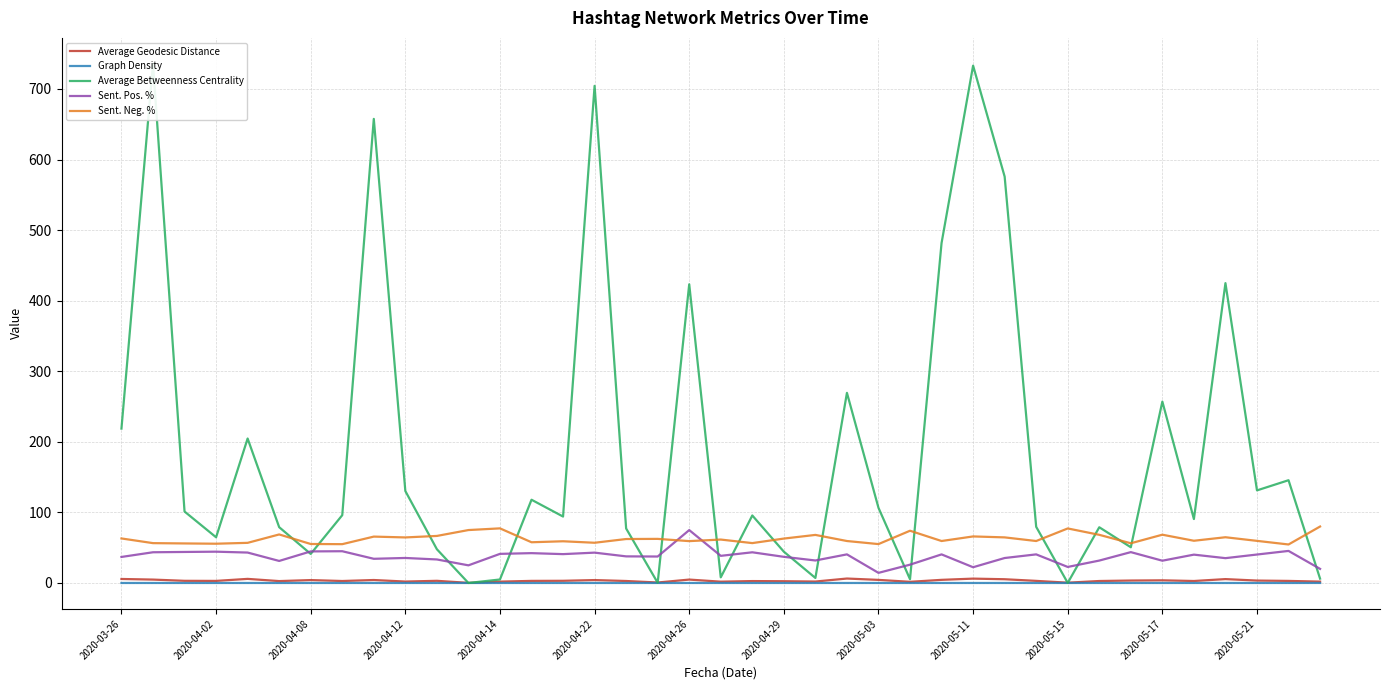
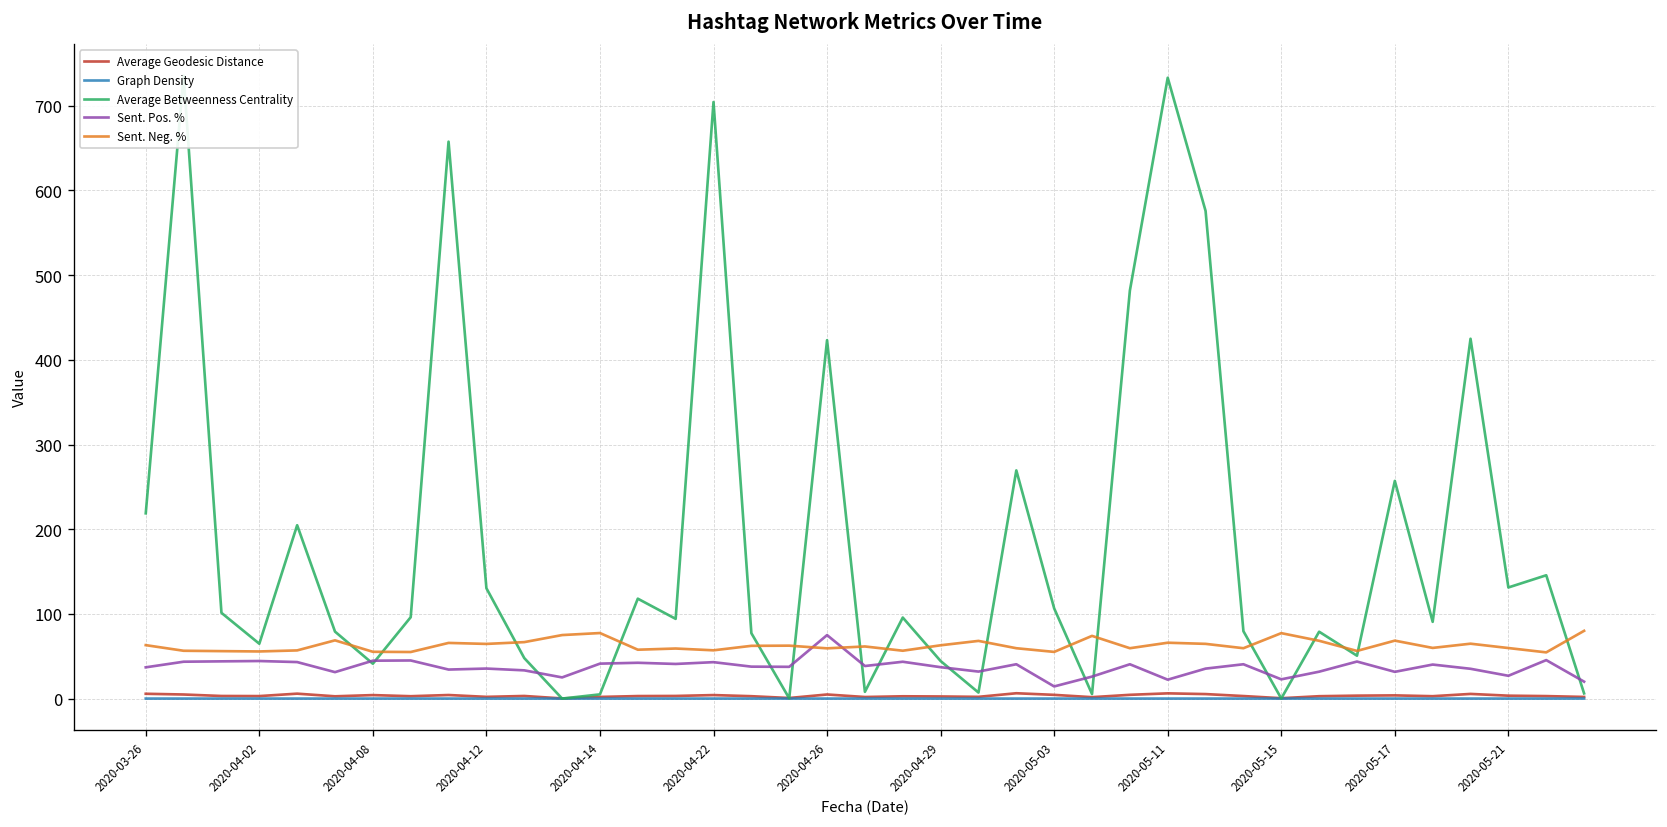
  {
    "Average Geodesic Distance": {
      "2020-03-26": 10,
      "2020-04-26": 0,
      "2020-05-03": 0,
      "2020-05-11": 10
    },
    "Graph Density": {
      "2020-03-26": 0,
      "2020-04-26": 0,
      "2020-05-03": 0,
      "2020-05-11": 0
    },
    "Average Betweenness Centrality": {
      "2020-03-26": 220,
      "2020-04-02": 60,
      "2020-04-12": 130,
      "2020-04-26": 420,
      "2020-04-29": 40,
      "2020-05-03": 110,
      "2020-05-11": 730,
      "2020-05-21": 130
    },
    "Sent. Pos. %": {
      "2020-03-26": 40,
      "2020-04-02": 40,
      "2020-04-12": 40,
      "2020-04-14": 40,
      "2020-04-26": 70,
      "2020-04-29": 40,
      "2020-05-03": 10,
      "2020-05-11": 20,
-     "2020-05-21": 40
+     "2020-05-21": 30
    },
    "Sent. Neg. %": {
      "2020-03-26": 60,
      "2020-04-02": 60,
      "2020-04-12": 60,
      "2020-04-14": 80,
      "2020-04-26": 60,
      "2020-04-29": 60,
      "2020-05-03": 60,
      "2020-05-11": 70,
      "2020-05-21": 60
    }
  }
